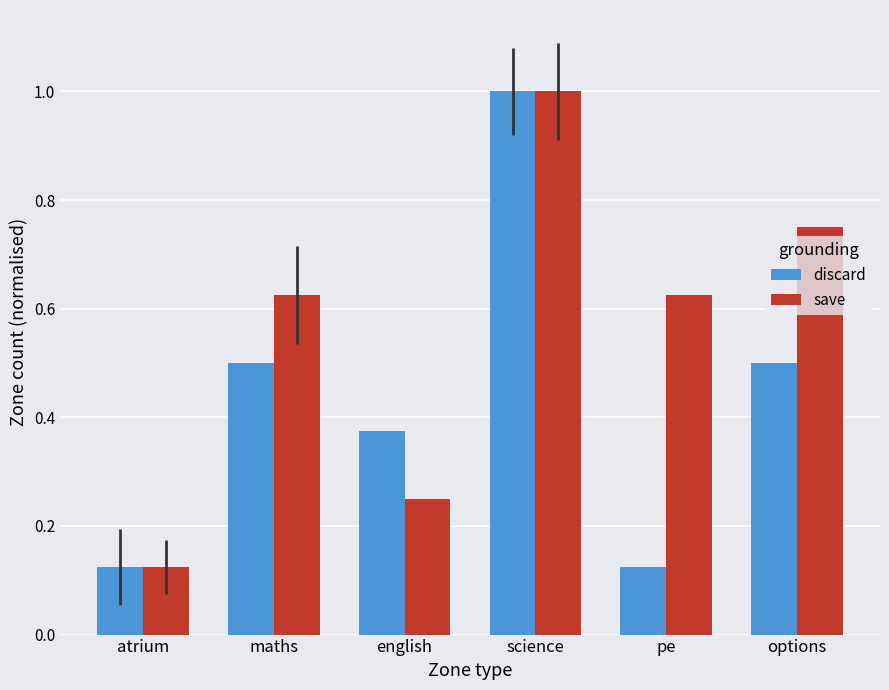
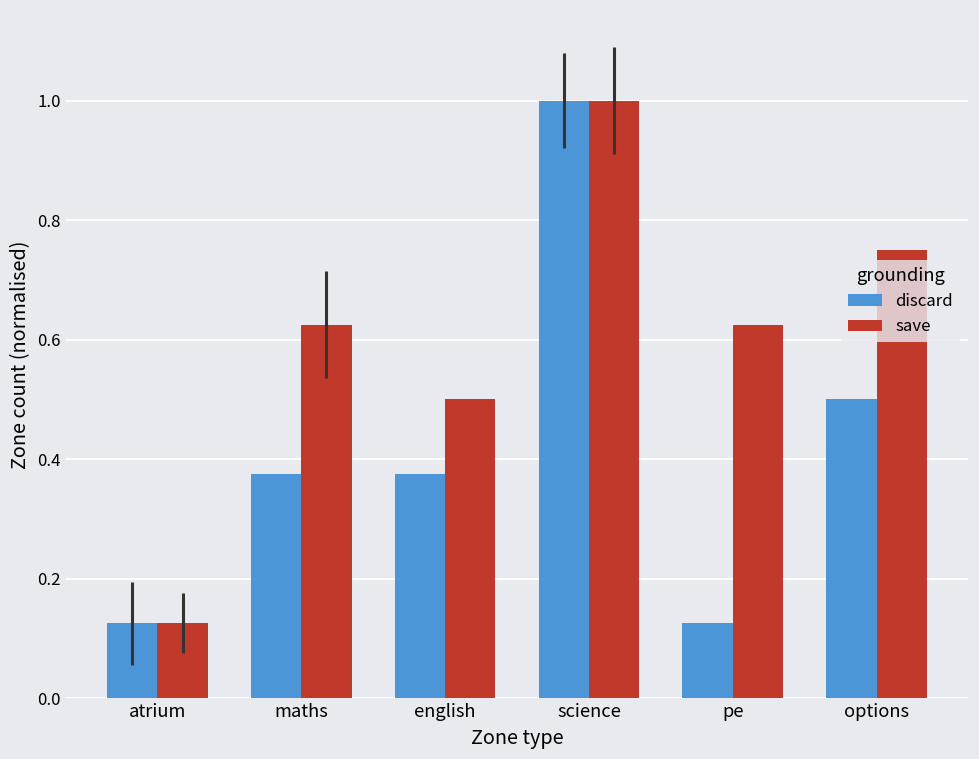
  {
    "discard": {
      "atrium": 0.13,
-     "maths": 0.50,
+     "maths": 0.38,
      "english": 0.38,
      "science": 1.00,
      "pe": 0.13,
      "options": 0.50
    },
    "save": {
      "atrium": 0.13,
      "maths": 0.63,
-     "english": 0.25,
+     "english": 0.50,
      "science": 1.00,
      "pe": 0.63,
      "options": 0.75
    }
  }
